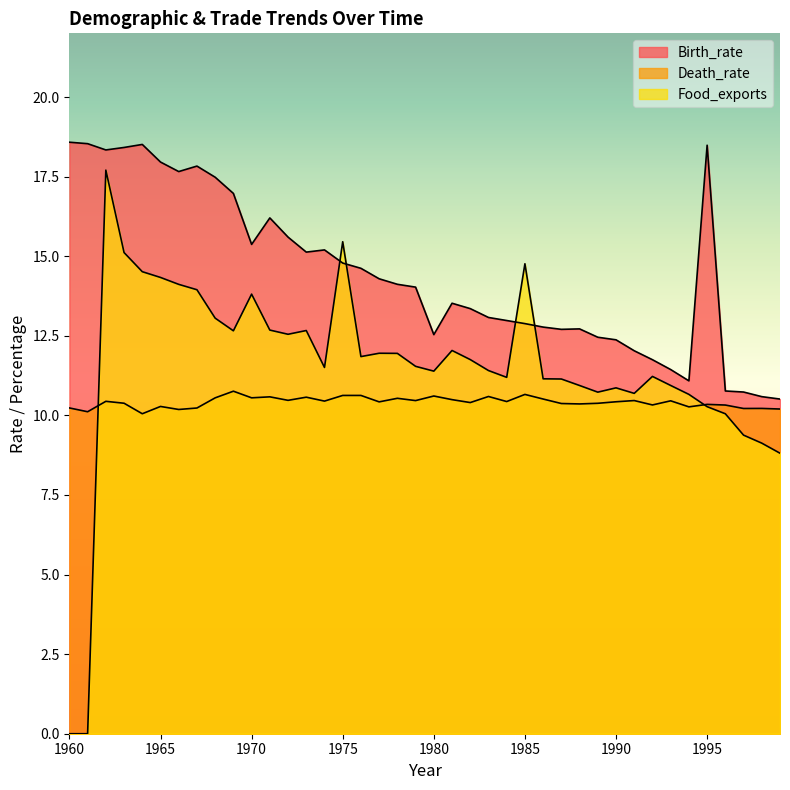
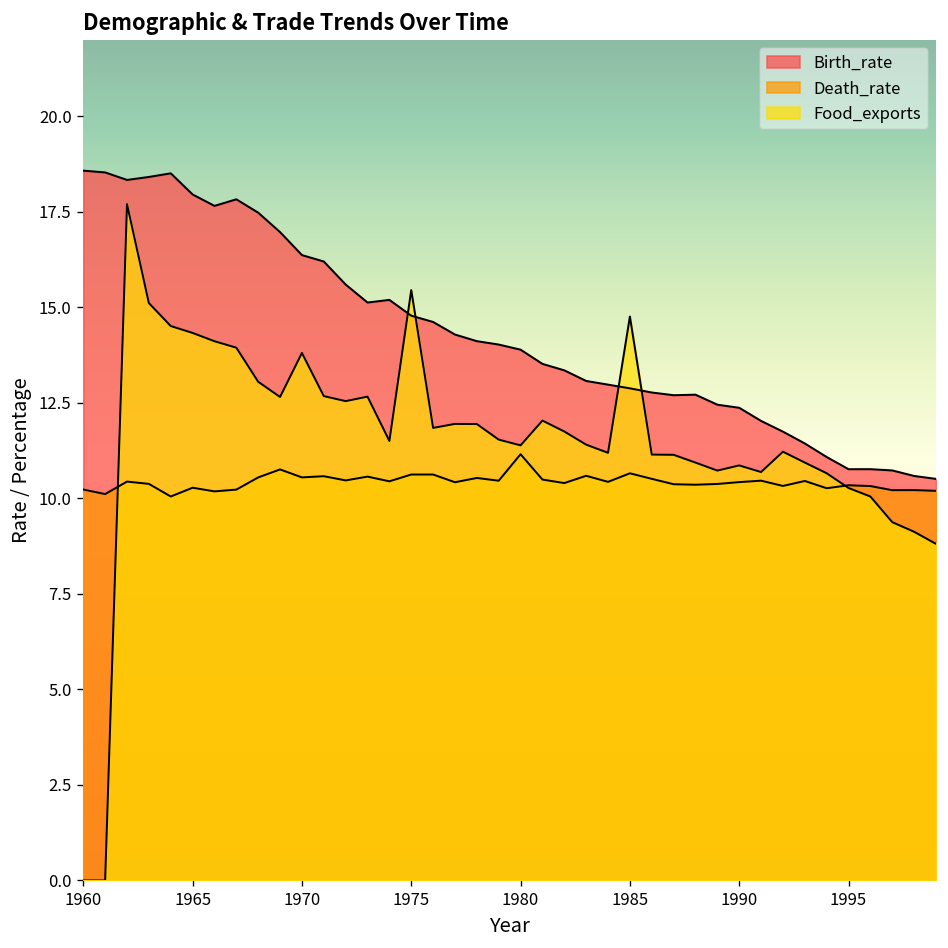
  {
    "Birth_rate": {
      "1960": 18.6,
      "1965": 18.0,
-     "1970": 15.4,
+     "1970": 16.4,
      "1975": 14.8,
-     "1980": 12.5,
+     "1980": 13.9,
      "1985": 12.9,
      "1990": 12.4,
-     "1995": 18.5
+     "1995": 10.8
    },
    "Death_rate": {
      "1960": 10.2,
      "1965": 10.3,
      "1970": 10.6,
      "1975": 10.6,
-     "1980": 10.6,
+     "1980": 11.2,
      "1985": 10.7,
      "1990": 10.4
    },
    "Food_exports": {
      "1960": 0.0,
      "1965": 14.3,
      "1970": 13.8,
      "1975": 15.5,
      "1980": 11.4,
      "1985": 14.8,
      "1990": 10.9
    }
  }
